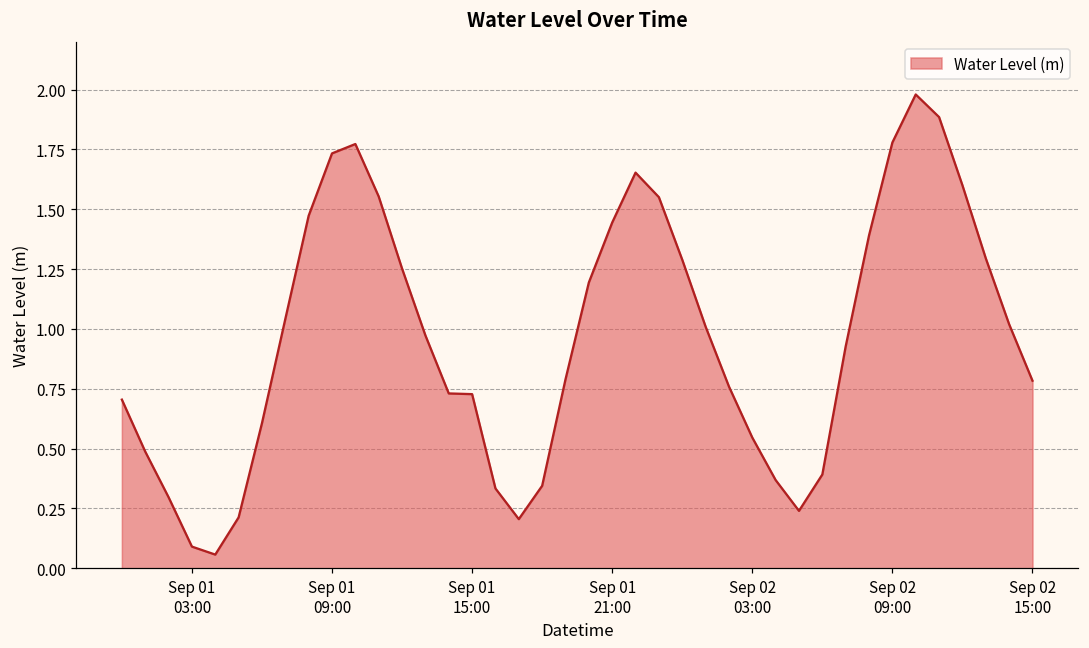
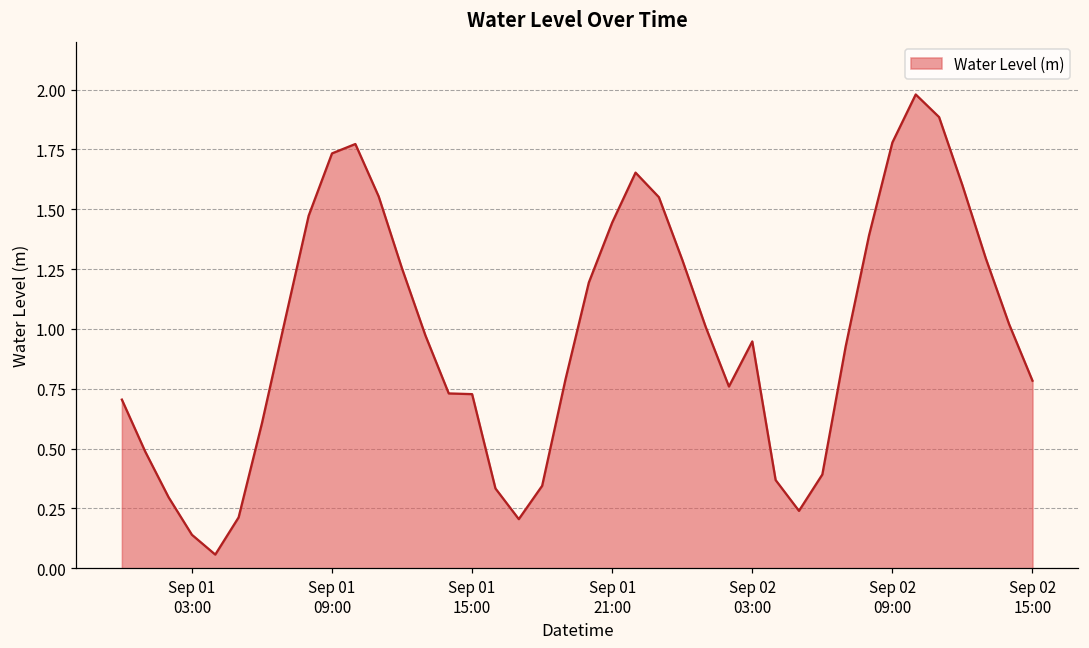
  {
-   "Sep 01 03:00": 0.09,
+   "Sep 01 03:00": 0.14,
    "Sep 01 09:00": 1.73,
    "Sep 01 15:00": 0.73,
    "Sep 01 21:00": 1.44,
-   "Sep 02 03:00": 0.55,
+   "Sep 02 03:00": 0.95,
    "Sep 02 09:00": 1.78,
    "Sep 02 15:00": 0.78
  }
